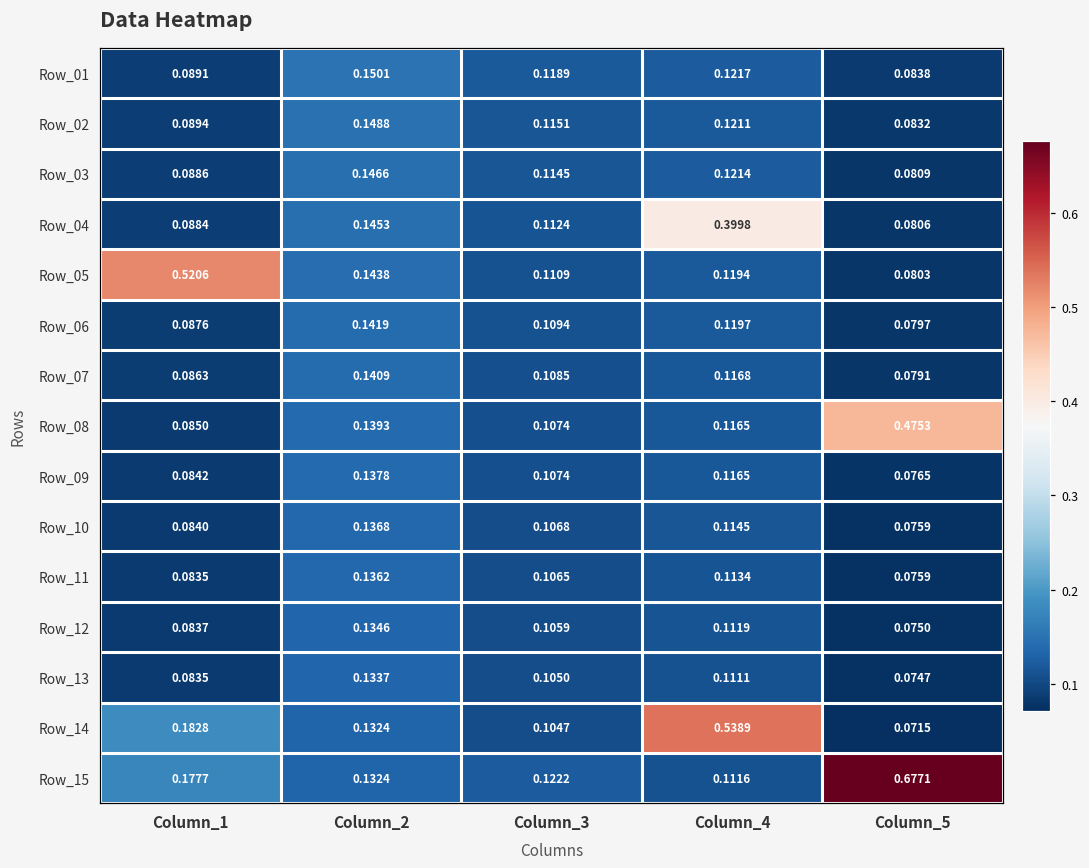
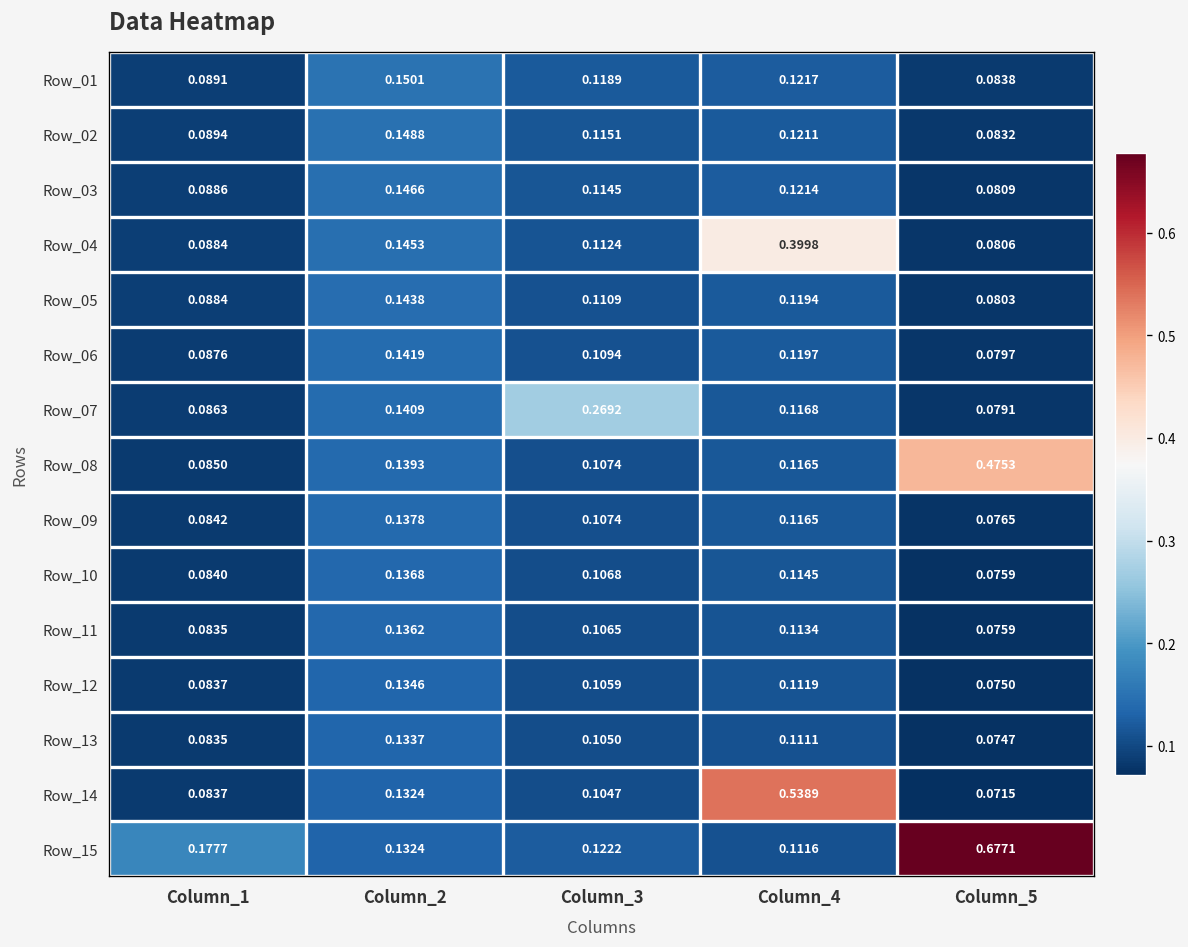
  {
    "Row_01": {
      "Column_1": 0.0891,
      "Column_2": 0.1501,
      "Column_3": 0.1189,
      "Column_4": 0.1217,
      "Column_5": 0.0838
    },
    "Row_02": {
      "Column_1": 0.0894,
      "Column_2": 0.1488,
      "Column_3": 0.1151,
      "Column_4": 0.1211,
      "Column_5": 0.0832
    },
    "Row_03": {
      "Column_1": 0.0886,
      "Column_2": 0.1466,
      "Column_3": 0.1145,
      "Column_4": 0.1214,
      "Column_5": 0.0809
    },
    "Row_04": {
      "Column_1": 0.0884,
      "Column_2": 0.1453,
      "Column_3": 0.1124,
      "Column_4": 0.3998,
      "Column_5": 0.0806
    },
    "Row_05": {
-     "Column_1": 0.5206,
+     "Column_1": 0.0884,
      "Column_2": 0.1438,
      "Column_3": 0.1109,
      "Column_4": 0.1194,
      "Column_5": 0.0803
    },
    "Row_06": {
      "Column_1": 0.0876,
      "Column_2": 0.1419,
      "Column_3": 0.1094,
      "Column_4": 0.1197,
      "Column_5": 0.0797
    },
    "Row_07": {
      "Column_1": 0.0863,
      "Column_2": 0.1409,
-     "Column_3": 0.1085,
+     "Column_3": 0.2692,
      "Column_4": 0.1168,
      "Column_5": 0.0791
    },
    "Row_08": {
      "Column_1": 0.0850,
      "Column_2": 0.1393,
      "Column_3": 0.1074,
      "Column_4": 0.1165,
      "Column_5": 0.4753
    },
    "Row_09": {
      "Column_1": 0.0842,
      "Column_2": 0.1378,
      "Column_3": 0.1074,
      "Column_4": 0.1165,
      "Column_5": 0.0765
    },
    "Row_10": {
      "Column_1": 0.0840,
      "Column_2": 0.1368,
      "Column_3": 0.1068,
      "Column_4": 0.1145,
      "Column_5": 0.0759
    },
    "Row_11": {
      "Column_1": 0.0835,
      "Column_2": 0.1362,
      "Column_3": 0.1065,
      "Column_4": 0.1134,
      "Column_5": 0.0759
    },
    "Row_12": {
      "Column_1": 0.0837,
      "Column_2": 0.1346,
      "Column_3": 0.1059,
      "Column_4": 0.1119,
      "Column_5": 0.0750
    },
    "Row_13": {
      "Column_1": 0.0835,
      "Column_2": 0.1337,
      "Column_3": 0.1050,
      "Column_4": 0.1111,
      "Column_5": 0.0747
    },
    "Row_14": {
-     "Column_1": 0.1828,
+     "Column_1": 0.0837,
      "Column_2": 0.1324,
      "Column_3": 0.1047,
      "Column_4": 0.5389,
      "Column_5": 0.0715
    },
    "Row_15": {
      "Column_1": 0.1777,
      "Column_2": 0.1324,
      "Column_3": 0.1222,
      "Column_4": 0.1116,
      "Column_5": 0.6771
    }
  }
